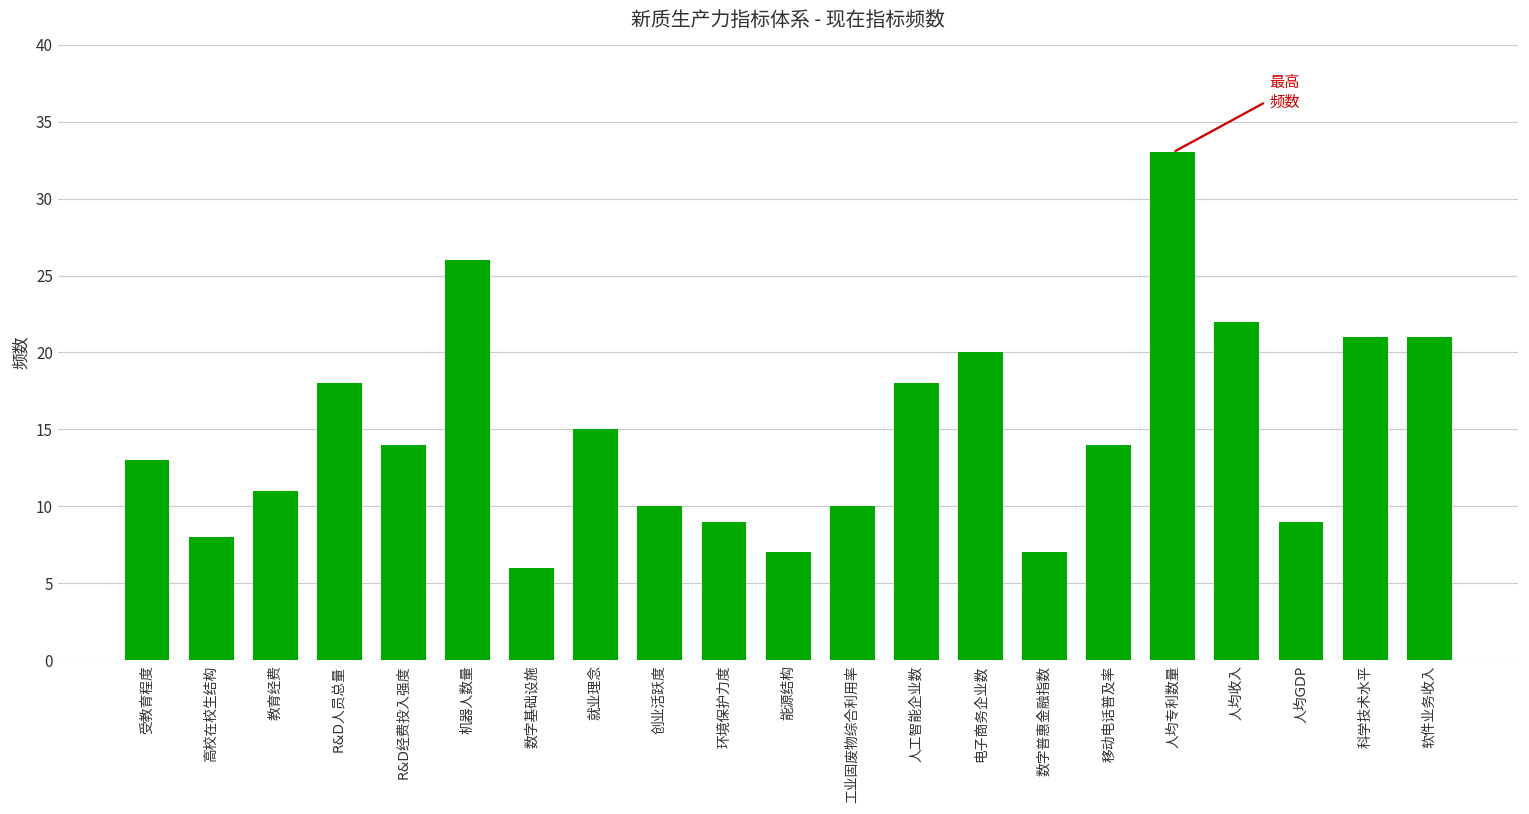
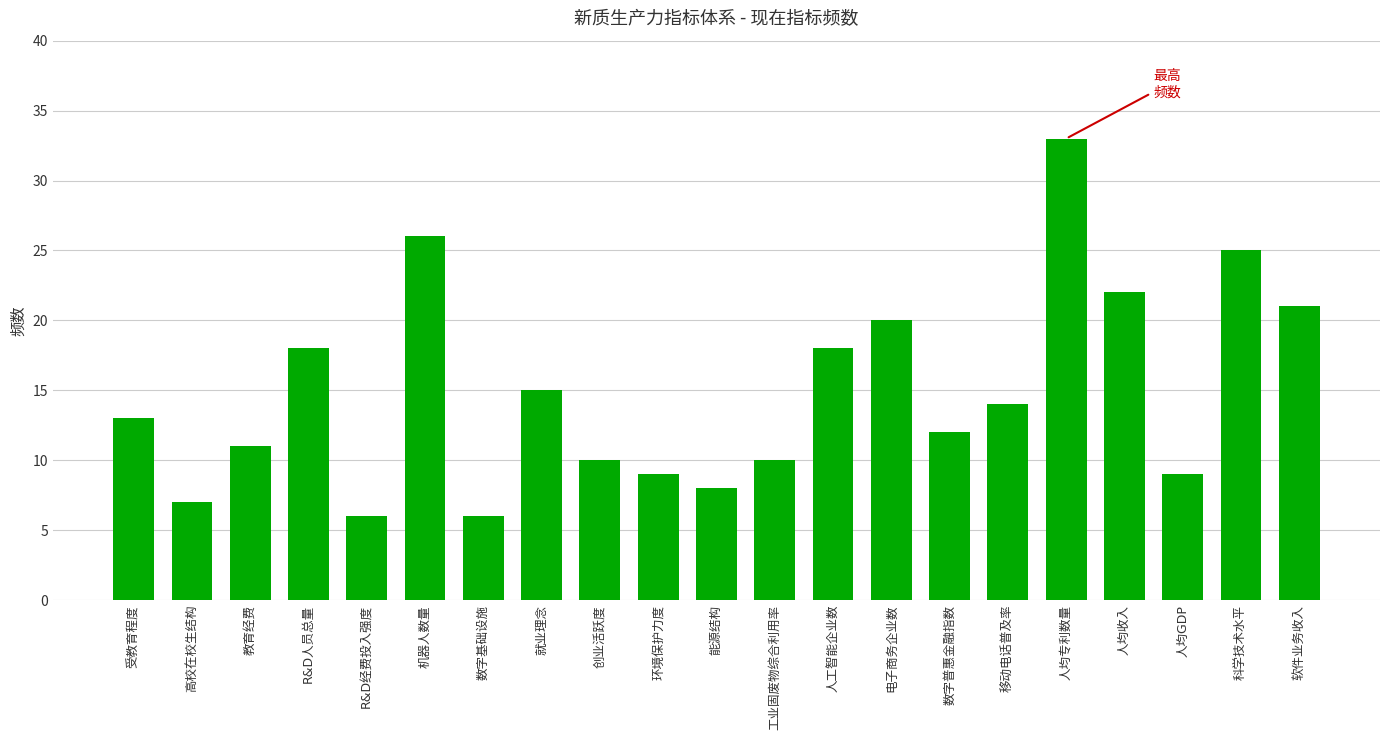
  {
    "受教育程度": 13,
-   "高校在校生结构": 8,
+   "高校在校生结构": 7,
    "教育经费": 11,
    "R&D人员总量": 18,
-   "R&D经费投入强度": 14,
+   "R&D经费投入强度": 6,
    "机器人数量": 26,
    "数字基础设施": 6,
    "就业理念": 15,
    "创业活跃度": 10,
    "环境保护力度": 9,
-   "能源结构": 7,
+   "能源结构": 8,
    "工业固废物综合利用率": 10,
    "人工智能企业数": 18,
    "电子商务企业数": 20,
-   "数字普惠金融指数": 7,
+   "数字普惠金融指数": 12,
    "移动电话普及率": 14,
    "人均专利数量": 33,
    "人均收入": 22,
    "人均GDP": 9,
-   "科学技术水平": 21,
+   "科学技术水平": 25,
    "软件业务收入": 21
  }
